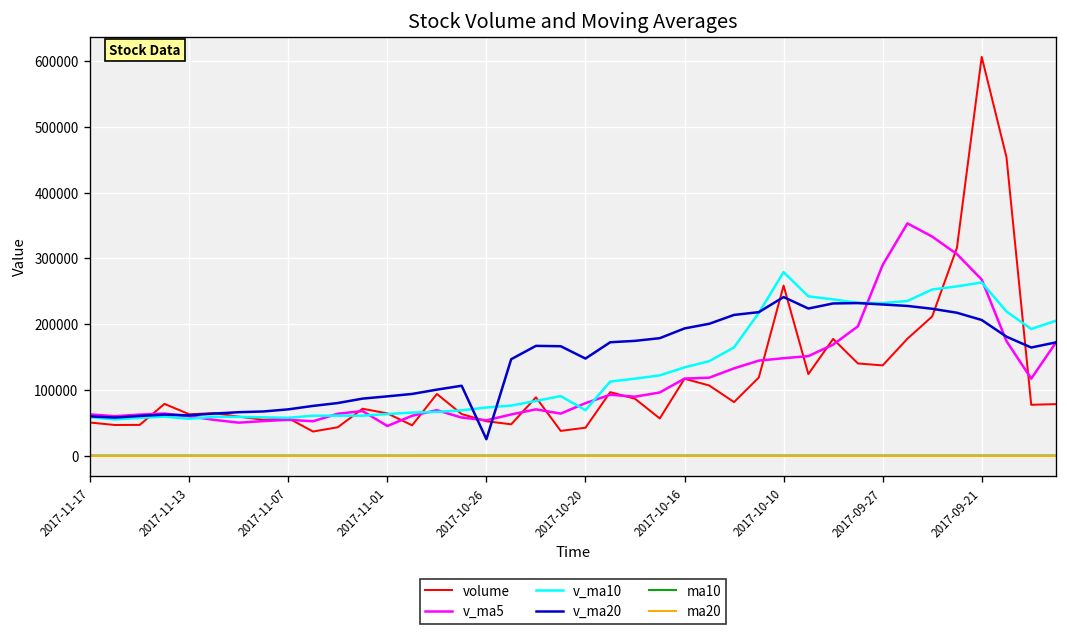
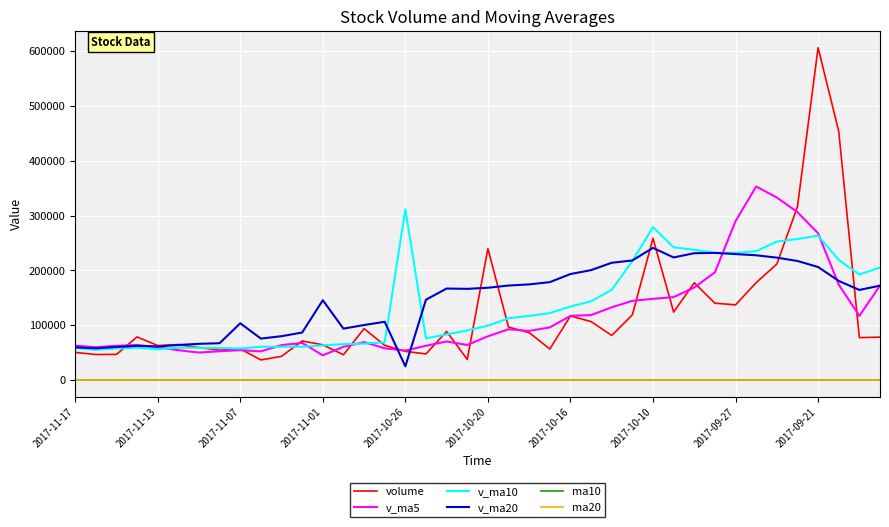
  {
    "volume": {
      "2017-11-17": 50000,
-     "2017-10-20": 40000,
+     "2017-10-20": 240000,
      "2017-10-10": 260000,
      "2017-09-27": 140000,
      "2017-09-21": 610000
    },
    "v_ma5": {
      "2017-11-01": 40000,
      "2017-10-20": 80000,
      "2017-10-10": 150000,
      "2017-09-27": 290000
    },
    "v_ma10": {
-     "2017-10-26": 70000,
-     "2017-10-20": 70000,
+     "2017-10-26": 310000,
+     "2017-10-20": 100000,
      "2017-10-16": 130000,
      "2017-10-10": 280000
    },
    "v_ma20": {
-     "2017-11-07": 70000,
-     "2017-11-01": 90000,
+     "2017-11-07": 100000,
+     "2017-11-01": 150000,
      "2017-10-26": 20000,
-     "2017-10-20": 150000,
+     "2017-10-20": 170000,
      "2017-10-16": 190000,
      "2017-10-10": 240000,
      "2017-09-21": 210000
    },
    "ma20": {
      "2017-11-17": 0,
      "2017-11-13": 0,
      "2017-11-07": 0,
      "2017-11-01": 0,
      "2017-10-26": 0,
      "2017-10-20": 0,
      "2017-10-16": 0,
      "2017-10-10": 0,
      "2017-09-27": 0,
      "2017-09-21": 0
    }
  }
